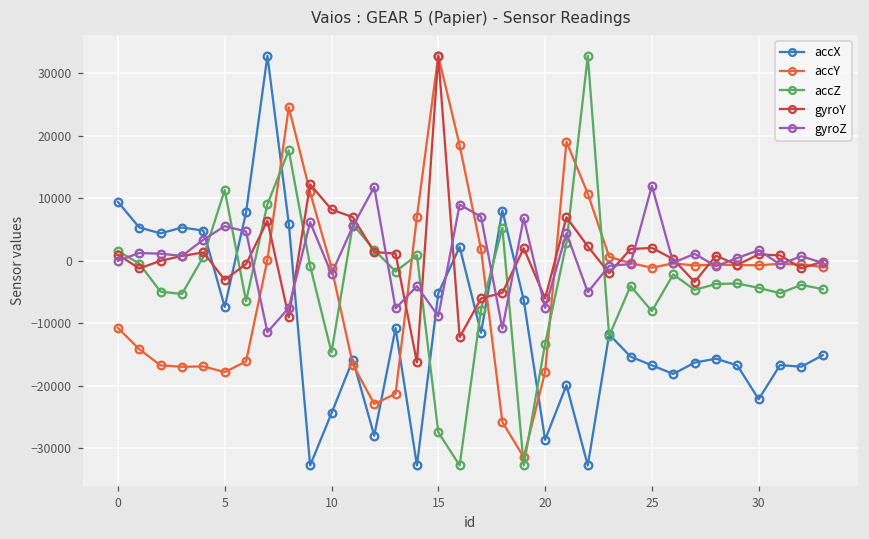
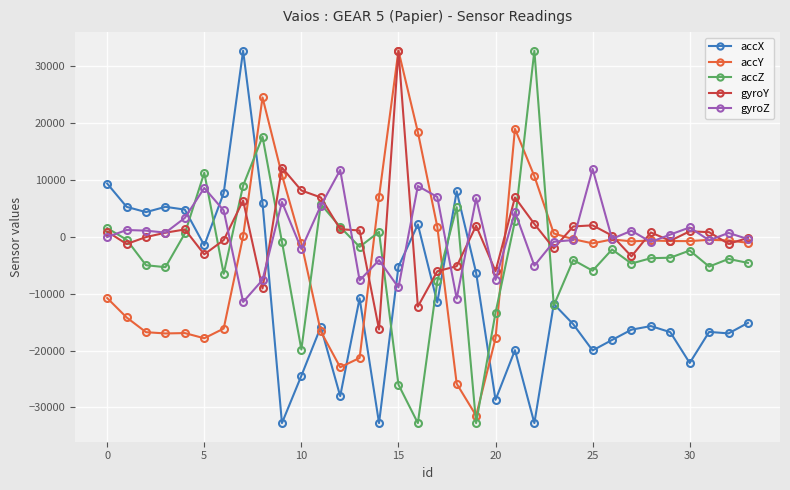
  {
    "accX": {
      "0": 9000,
-     "5": -7000,
+     "5": -1000,
      "10": -24000,
      "15": -5000,
      "20": -29000,
-     "25": -17000,
+     "25": -20000,
      "30": -22000
    },
    "accZ": {
      "0": 2000,
      "5": 11000,
-     "10": -15000,
-     "15": -27000,
+     "10": -20000,
+     "15": -26000,
      "20": -13000,
-     "25": -8000,
-     "30": -4000
+     "25": -6000,
+     "30": -2000
    },
    "gyroZ": {
      "0": 0,
-     "5": 6000,
+     "5": 9000,
      "10": -2000,
      "15": -9000,
      "20": -8000,
      "25": 12000,
      "30": 2000
    }
  }
